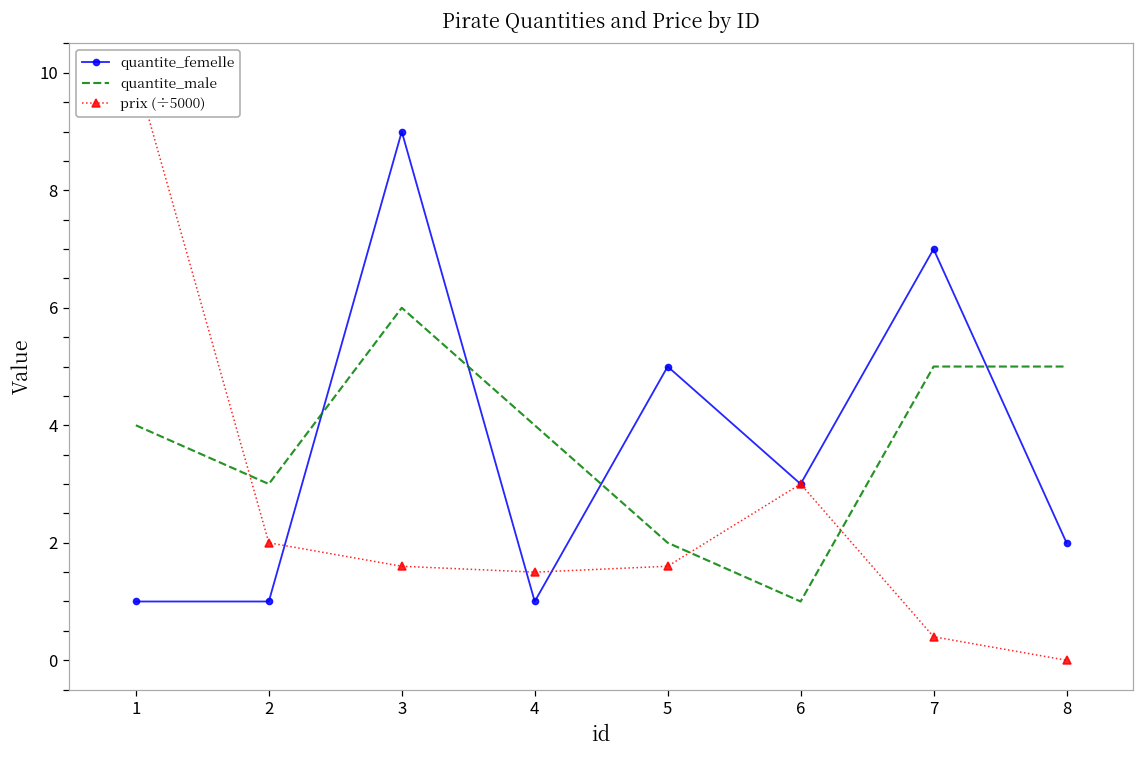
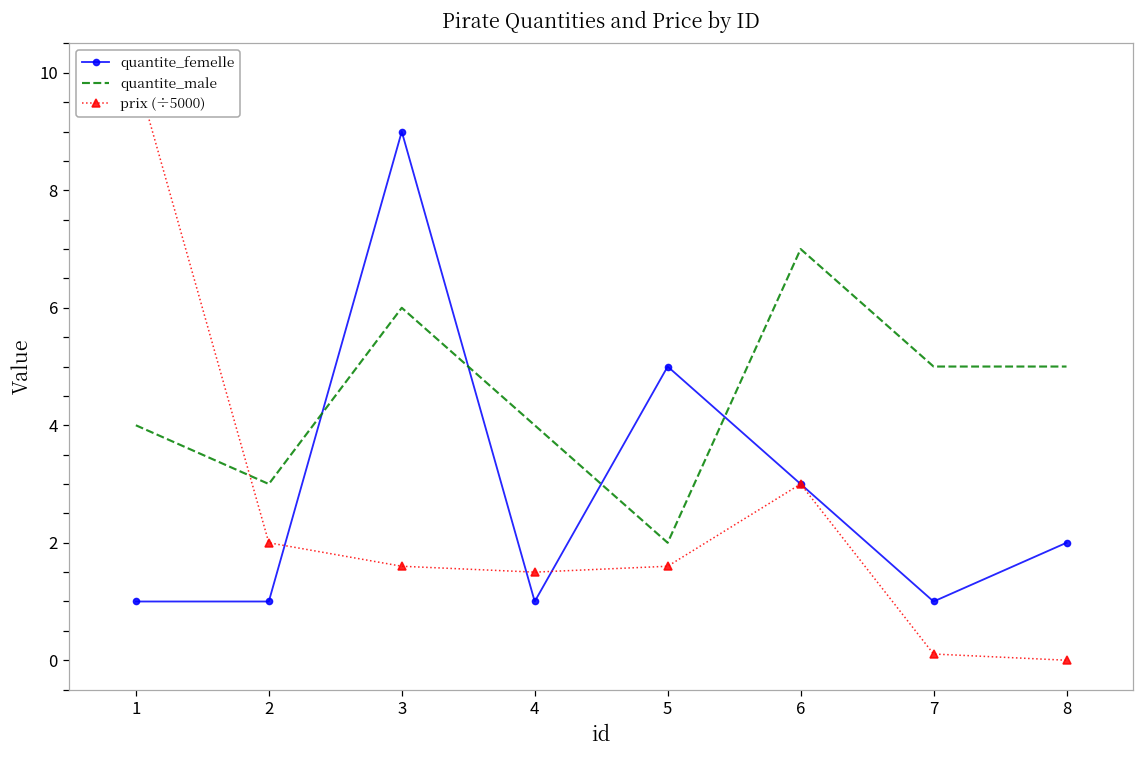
  {
    "quantite_femelle": {
      "1": 1,
      "2": 1,
      "3": 9,
      "4": 1,
      "5": 5,
-     "7": 7,
+     "7": 1,
      "8": 2
    },
    "quantite_male": {
      "1": 4,
      "2": 3,
      "3": 6,
      "4": 4,
      "5": 2,
-     "6": 1,
+     "6": 7,
      "7": 5,
      "8": 5
    },
    "prix (÷5000)": {
      "2": 2.0,
      "3": 1.6,
      "4": 1.5,
      "5": 1.6,
-     "7": 0.4,
+     "7": 0.1,
      "8": 0.0
    }
  }
